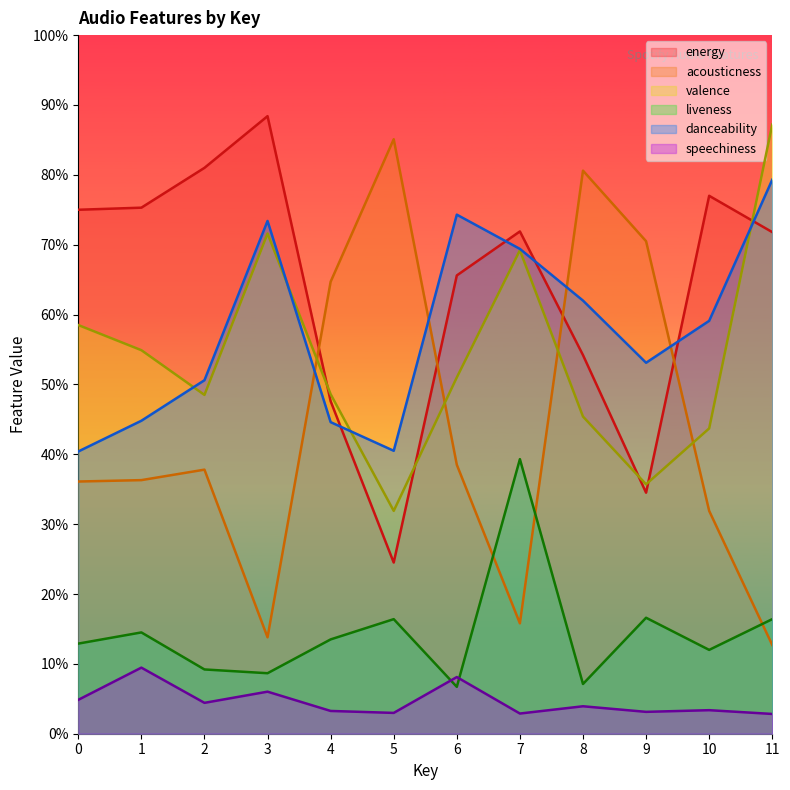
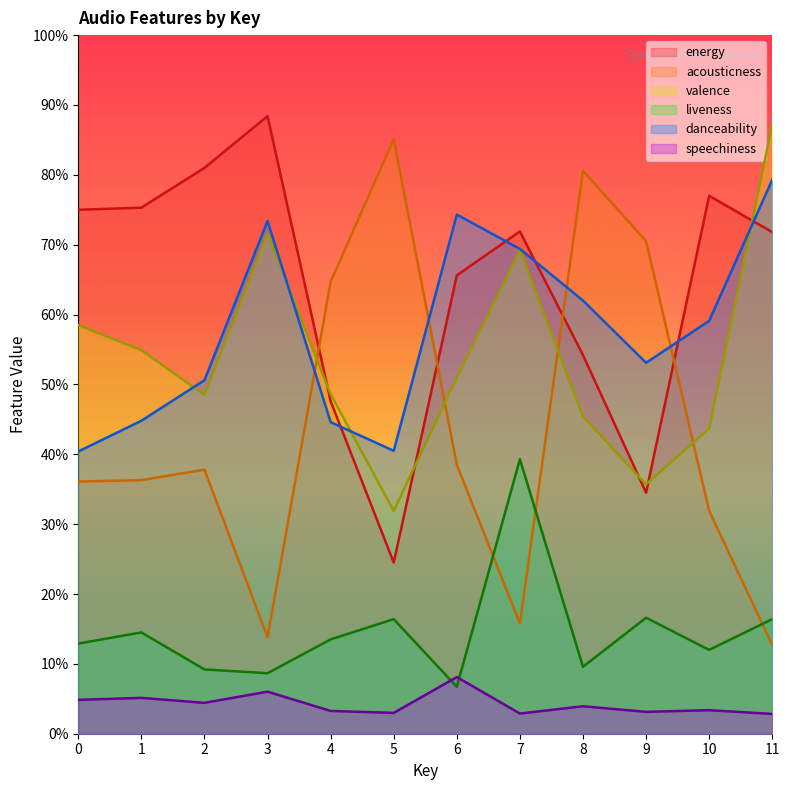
  {
    "liveness": {
      "0": "13%",
      "1": "14%",
      "2": "9%",
      "3": "9%",
      "4": "14%",
      "5": "16%",
      "6": "7%",
      "7": "39%",
-     "8": "7%",
+     "8": "10%",
      "9": "17%",
      "10": "12%",
      "11": "16%"
    },
    "danceability": {
      "0": "40%",
      "1": "45%",
      "2": "51%",
      "3": "73%",
      "4": "45%",
      "5": "41%",
      "6": "74%",
      "8": "62%",
      "9": "53%",
      "10": "59%",
      "11": "79%"
    },
    "speechiness": {
      "0": "5%",
-     "1": "9%",
+     "1": "5%",
      "2": "4%",
      "3": "6%",
      "4": "3%",
      "5": "3%",
      "6": "8%",
      "7": "3%",
      "8": "4%",
      "9": "3%",
      "10": "3%",
      "11": "3%"
    }
  }
